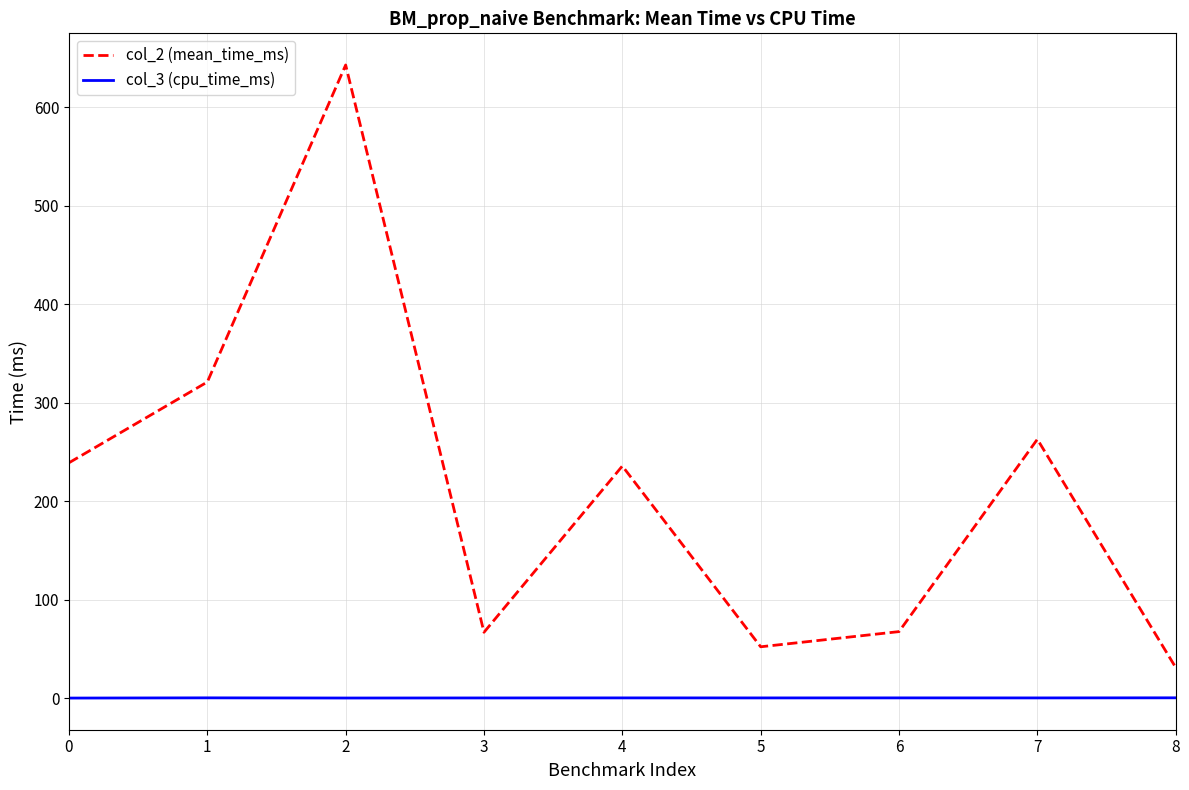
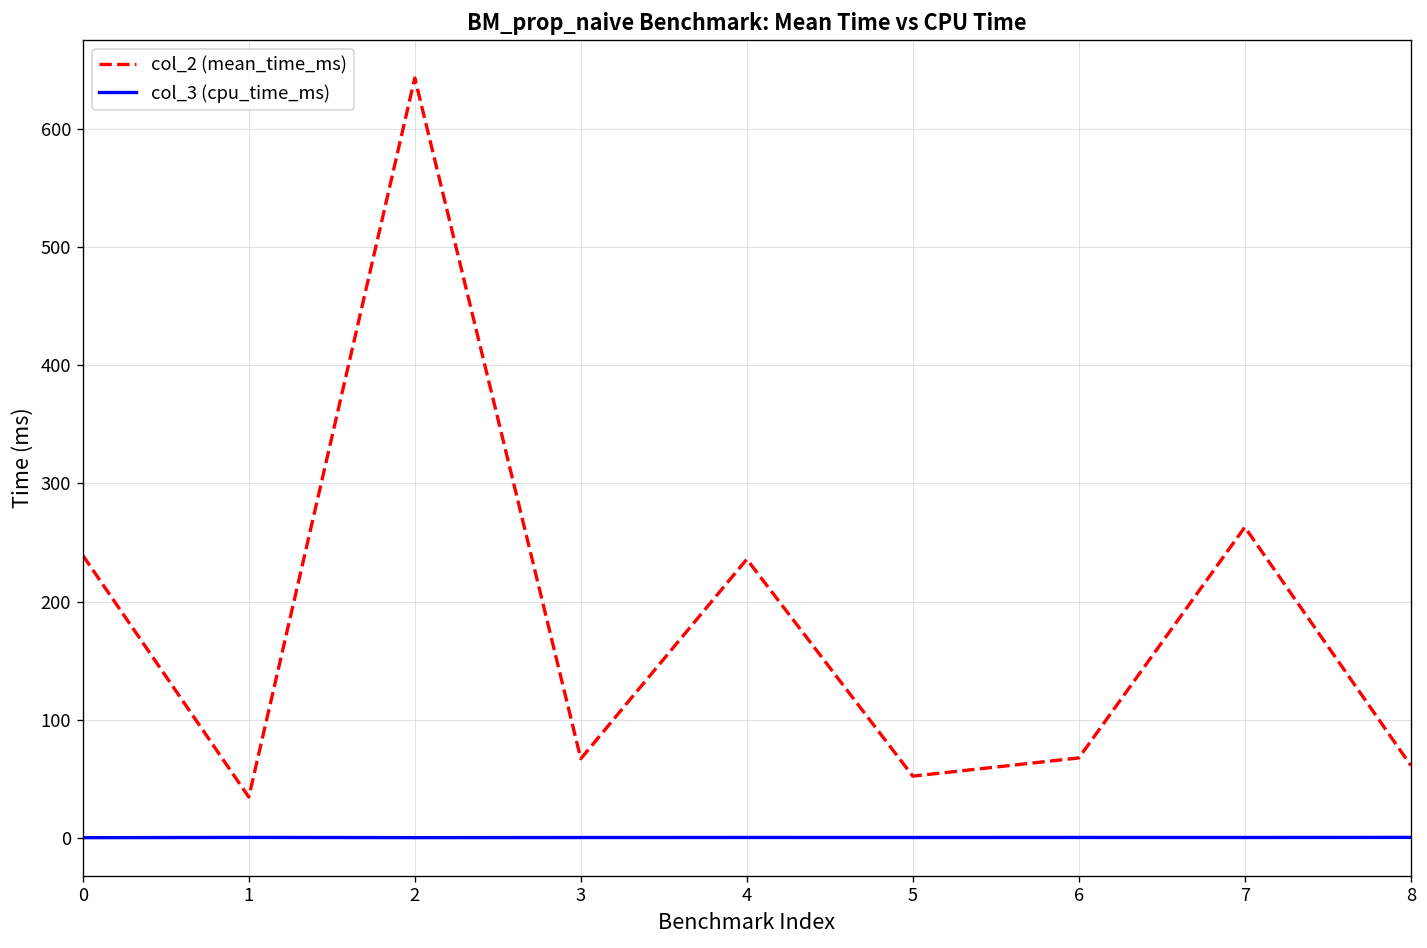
  {
    "col_2 (mean_time_ms)": {
      "0": 240,
-     "1": 320,
+     "1": 30,
      "2": 640,
      "3": 70,
      "4": 240,
      "5": 50,
      "6": 70,
      "7": 260,
-     "8": 30
+     "8": 60
    },
    "col_3 (cpu_time_ms)": {
      "0": 0,
      "1": 0,
      "2": 0,
      "3": 0,
      "4": 0,
      "5": 0,
      "6": 0,
      "7": 0,
      "8": 0
    }
  }
